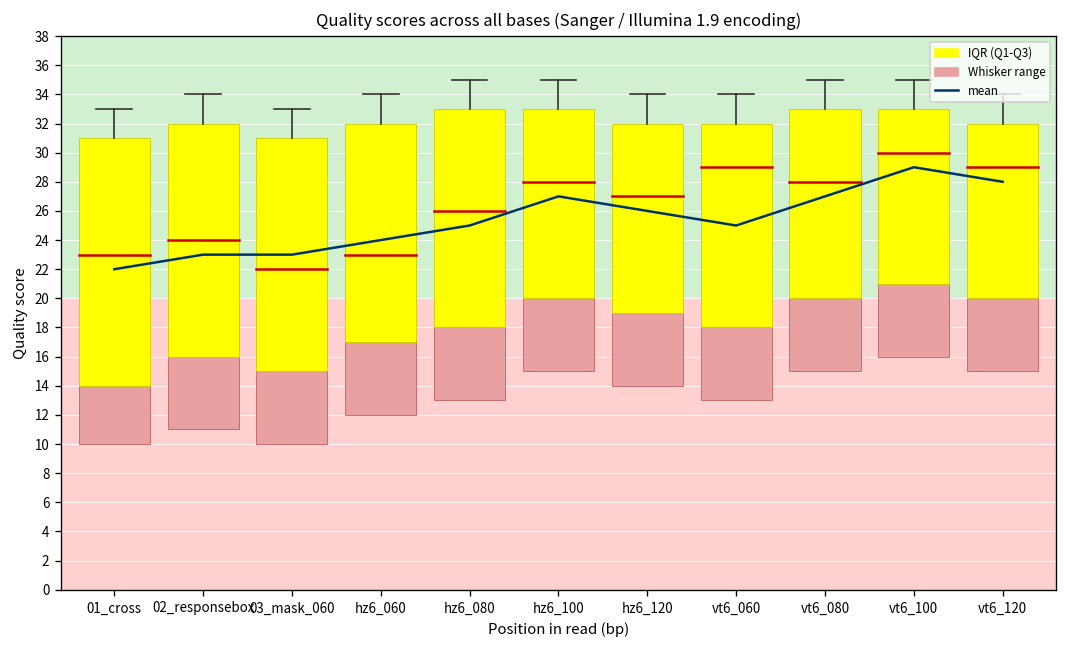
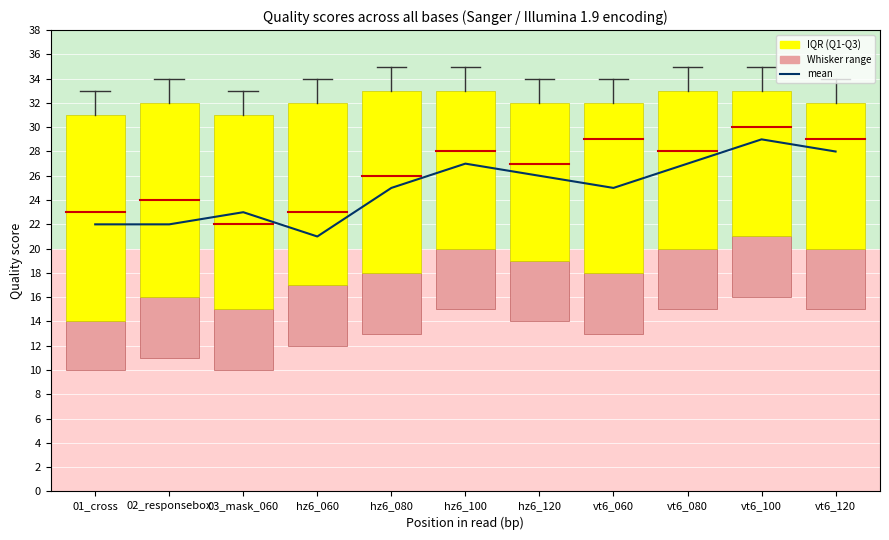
  {
    "mean": {
      "01_cross": 22,
-     "02_responsebox": 23,
+     "02_responsebox": 22,
      "03_mask_060": 23,
-     "hz6_060": 24,
+     "hz6_060": 21,
      "hz6_080": 25,
      "hz6_100": 27,
      "hz6_120": 26,
      "vt6_060": 25,
      "vt6_080": 27,
      "vt6_100": 29,
      "vt6_120": 28
    }
  }
